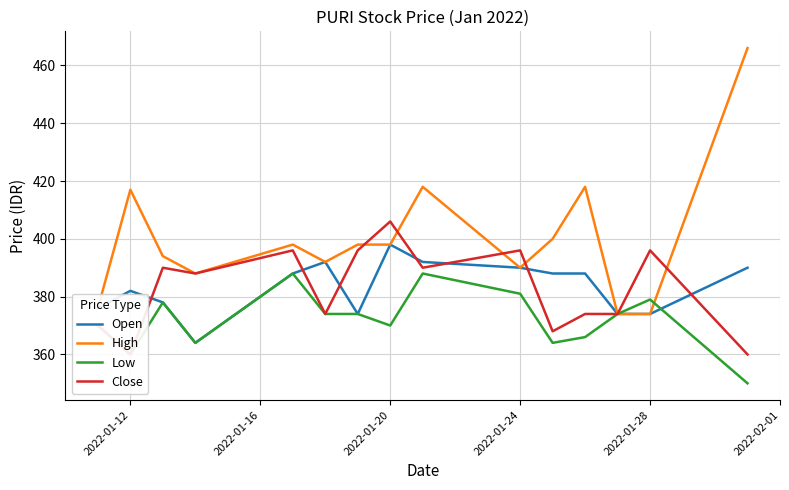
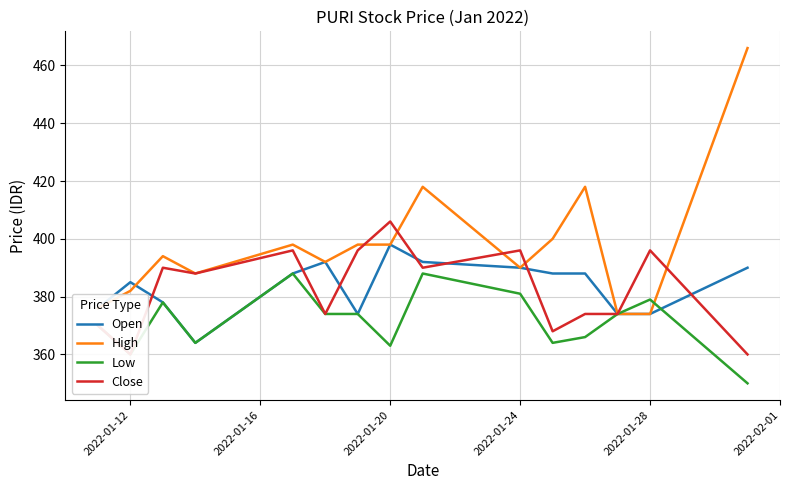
  {
    "Open": {
-     "2022-01-12": 382
+     "2022-01-12": 385
    },
    "High": {
-     "2022-01-12": 417
+     "2022-01-12": 382
    },
    "Low": {
-     "2022-01-20": 370,
+     "2022-01-20": 363,
      "2022-01-24": 381,
      "2022-01-28": 379
    },
    "Close": {
      "2022-01-20": 406,
      "2022-01-24": 396,
      "2022-01-28": 396
    }
  }
